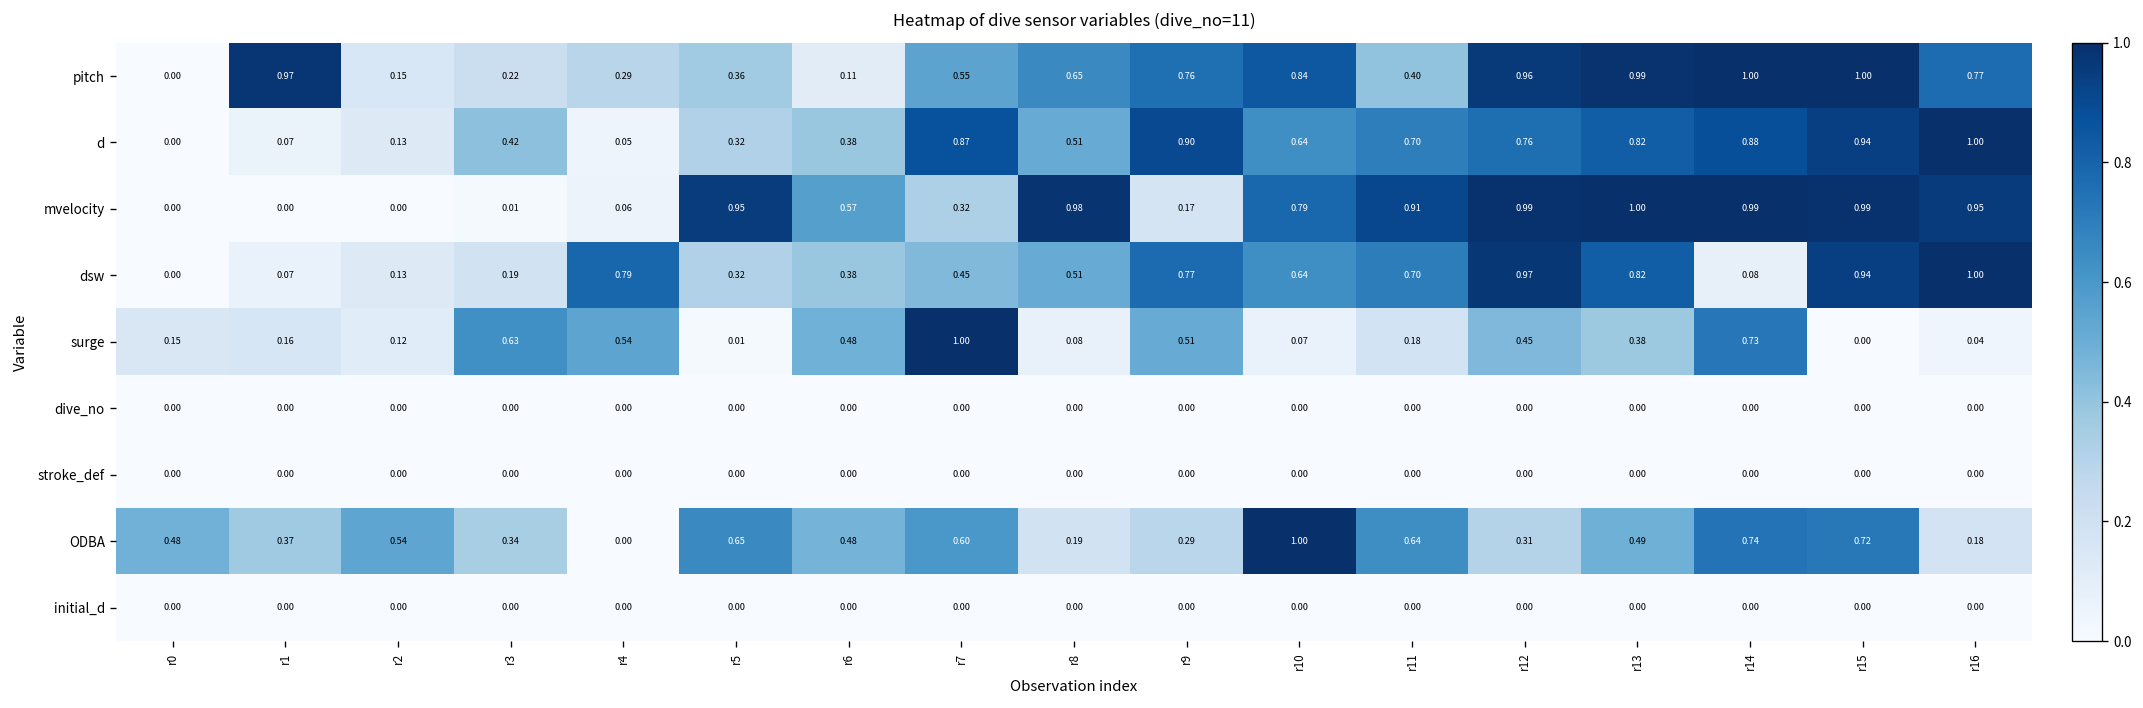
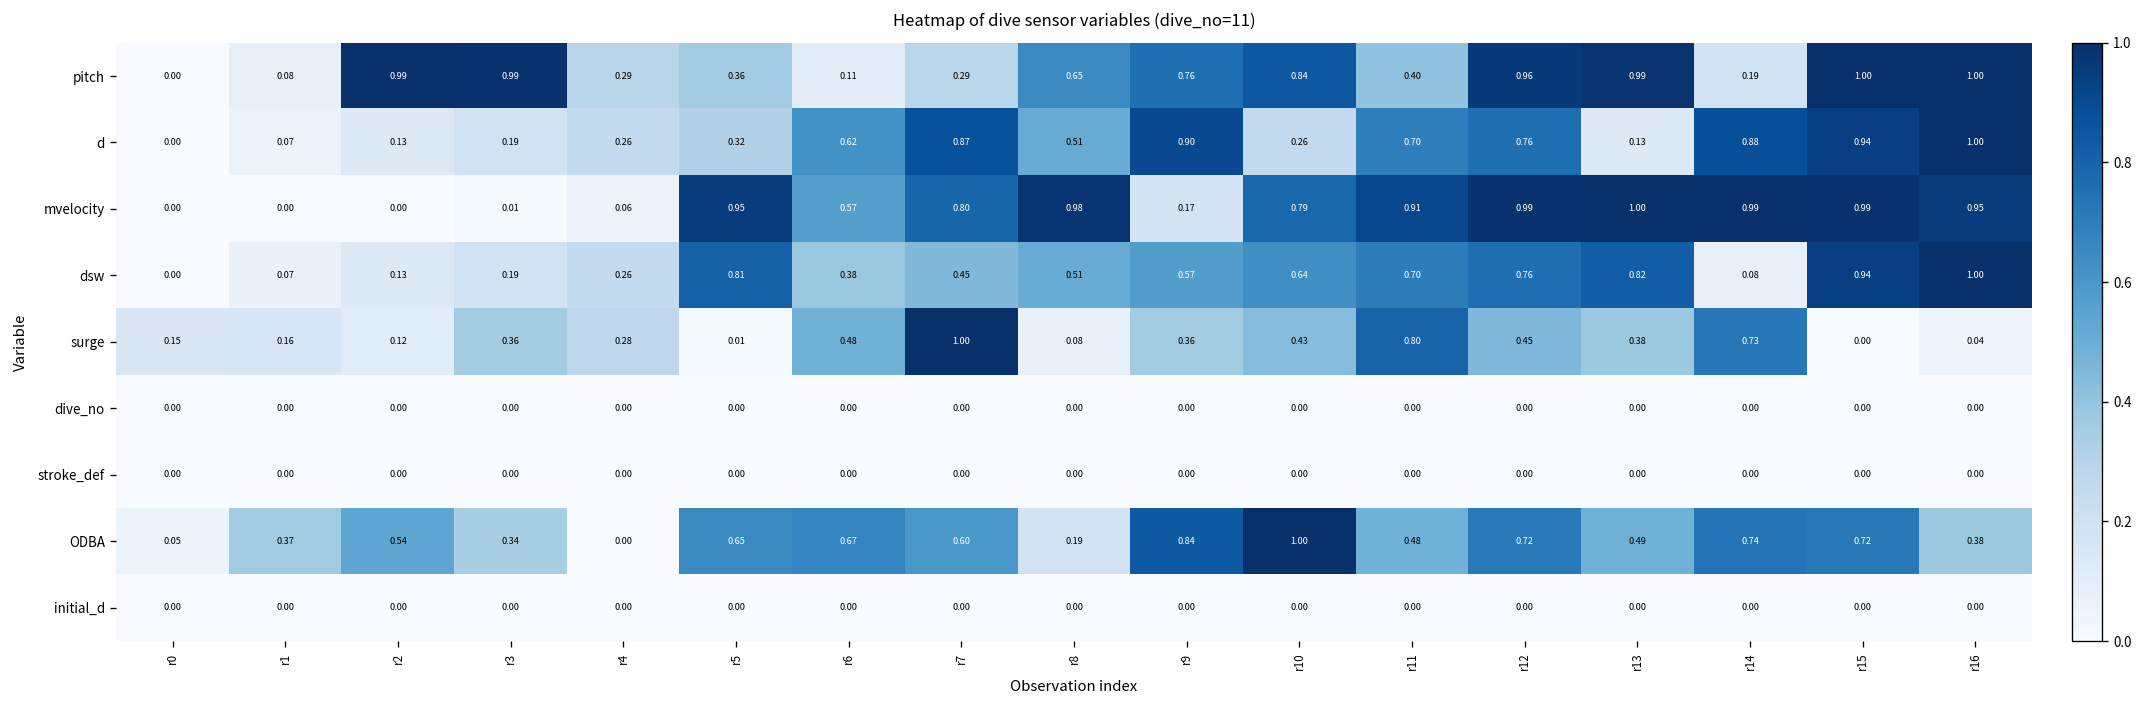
  {
    "pitch": {
      "r0": 0.00,
-     "r1": 0.97,
-     "r2": 0.15,
-     "r3": 0.22,
+     "r1": 0.08,
+     "r2": 0.99,
+     "r3": 0.99,
      "r4": 0.29,
      "r5": 0.36,
      "r6": 0.11,
-     "r7": 0.55,
+     "r7": 0.29,
      "r8": 0.65,
      "r9": 0.76,
      "r10": 0.84,
      "r11": 0.40,
      "r12": 0.96,
      "r13": 0.99,
-     "r14": 1.00,
+     "r14": 0.19,
      "r15": 1.00,
-     "r16": 0.77
+     "r16": 1.00
    },
    "d": {
      "r0": 0.00,
      "r1": 0.07,
      "r2": 0.13,
-     "r3": 0.42,
-     "r4": 0.05,
+     "r3": 0.19,
+     "r4": 0.26,
      "r5": 0.32,
-     "r6": 0.38,
+     "r6": 0.62,
      "r7": 0.87,
      "r8": 0.51,
      "r9": 0.90,
-     "r10": 0.64,
+     "r10": 0.26,
      "r11": 0.70,
      "r12": 0.76,
-     "r13": 0.82,
+     "r13": 0.13,
      "r14": 0.88,
      "r15": 0.94,
      "r16": 1.00
    },
    "mvelocity": {
      "r0": 0.00,
      "r1": 0.00,
      "r2": 0.00,
      "r3": 0.01,
      "r4": 0.06,
      "r5": 0.95,
      "r6": 0.57,
-     "r7": 0.32,
+     "r7": 0.80,
      "r8": 0.98,
      "r9": 0.17,
      "r10": 0.79,
      "r11": 0.91,
      "r12": 0.99,
      "r13": 1.00,
      "r14": 0.99,
      "r15": 0.99,
      "r16": 0.95
    },
    "dsw": {
      "r0": 0.00,
      "r1": 0.07,
      "r2": 0.13,
      "r3": 0.19,
-     "r4": 0.79,
-     "r5": 0.32,
+     "r4": 0.26,
+     "r5": 0.81,
      "r6": 0.38,
      "r7": 0.45,
      "r8": 0.51,
-     "r9": 0.77,
+     "r9": 0.57,
      "r10": 0.64,
      "r11": 0.70,
-     "r12": 0.97,
+     "r12": 0.76,
      "r13": 0.82,
      "r14": 0.08,
      "r15": 0.94,
      "r16": 1.00
    },
    "surge": {
      "r0": 0.15,
      "r1": 0.16,
      "r2": 0.12,
-     "r3": 0.63,
-     "r4": 0.54,
+     "r3": 0.36,
+     "r4": 0.28,
      "r5": 0.01,
      "r6": 0.48,
      "r7": 1.00,
      "r8": 0.08,
-     "r9": 0.51,
-     "r10": 0.07,
-     "r11": 0.18,
+     "r9": 0.36,
+     "r10": 0.43,
+     "r11": 0.80,
      "r12": 0.45,
      "r13": 0.38,
      "r14": 0.73,
      "r15": 0.00,
      "r16": 0.04
    },
    "dive_no": {
      "r0": 0.00,
      "r1": 0.00,
      "r2": 0.00,
      "r3": 0.00,
      "r4": 0.00,
      "r5": 0.00,
      "r6": 0.00,
      "r7": 0.00,
      "r8": 0.00,
      "r9": 0.00,
      "r10": 0.00,
      "r11": 0.00,
      "r12": 0.00,
      "r13": 0.00,
      "r14": 0.00,
      "r15": 0.00,
      "r16": 0.00
    },
    "stroke_def": {
      "r0": 0.00,
      "r1": 0.00,
      "r2": 0.00,
      "r3": 0.00,
      "r4": 0.00,
      "r5": 0.00,
      "r6": 0.00,
      "r7": 0.00,
      "r8": 0.00,
      "r9": 0.00,
      "r10": 0.00,
      "r11": 0.00,
      "r12": 0.00,
      "r13": 0.00,
      "r14": 0.00,
      "r15": 0.00,
      "r16": 0.00
    },
    "ODBA": {
-     "r0": 0.48,
+     "r0": 0.05,
      "r1": 0.37,
      "r2": 0.54,
      "r3": 0.34,
      "r4": 0.00,
      "r5": 0.65,
-     "r6": 0.48,
+     "r6": 0.67,
      "r7": 0.60,
      "r8": 0.19,
-     "r9": 0.29,
+     "r9": 0.84,
      "r10": 1.00,
-     "r11": 0.64,
-     "r12": 0.31,
+     "r11": 0.48,
+     "r12": 0.72,
      "r13": 0.49,
      "r14": 0.74,
      "r15": 0.72,
-     "r16": 0.18
+     "r16": 0.38
    },
    "initial_d": {
      "r0": 0.00,
      "r1": 0.00,
      "r2": 0.00,
      "r3": 0.00,
      "r4": 0.00,
      "r5": 0.00,
      "r6": 0.00,
      "r7": 0.00,
      "r8": 0.00,
      "r9": 0.00,
      "r10": 0.00,
      "r11": 0.00,
      "r12": 0.00,
      "r13": 0.00,
      "r14": 0.00,
      "r15": 0.00,
      "r16": 0.00
    }
  }
